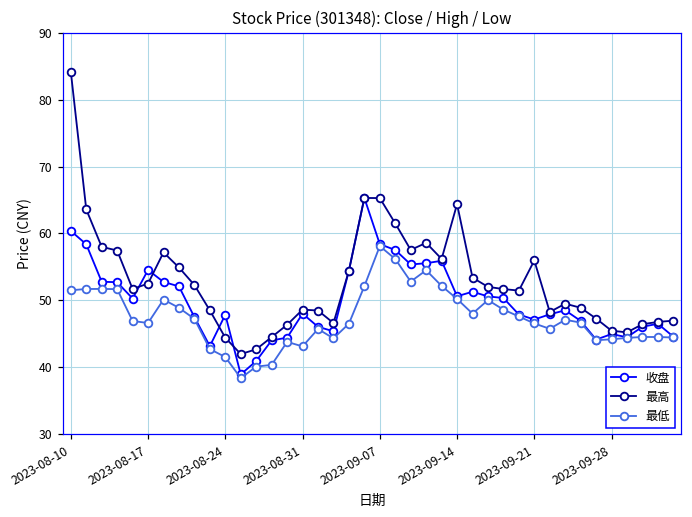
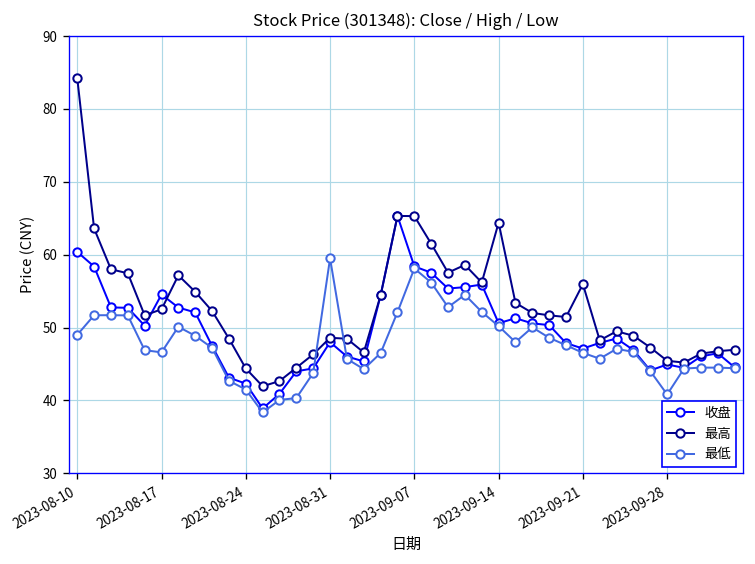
  {
    "收盘": {
      "2023-08-10": 60,
      "2023-08-17": 55,
-     "2023-08-24": 48,
+     "2023-08-24": 42,
      "2023-08-31": 48,
      "2023-09-21": 47,
      "2023-09-28": 45
    },
    "最高": {
      "2023-08-10": 84,
      "2023-08-17": 53,
      "2023-08-24": 44,
      "2023-08-31": 49,
      "2023-09-07": 65,
      "2023-09-14": 64,
      "2023-09-21": 56,
      "2023-09-28": 45
    },
    "最低": {
-     "2023-08-10": 52,
+     "2023-08-10": 49,
      "2023-08-17": 47,
      "2023-08-24": 42,
-     "2023-08-31": 43,
+     "2023-08-31": 60,
      "2023-09-21": 47,
-     "2023-09-28": 44
+     "2023-09-28": 41
    }
  }
